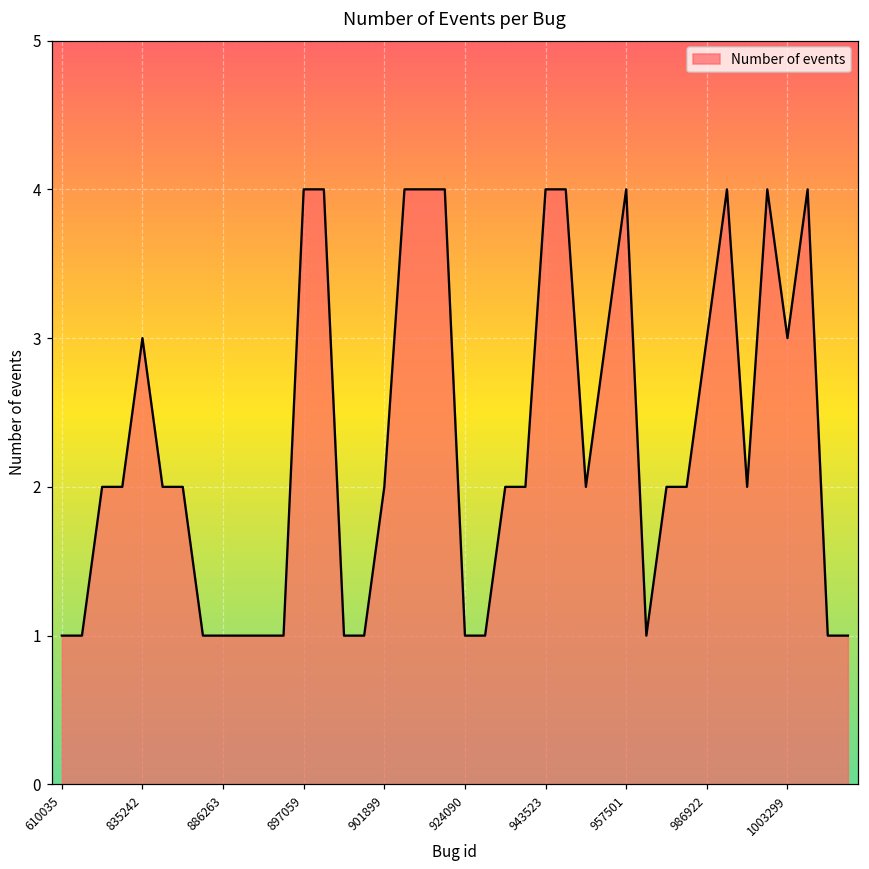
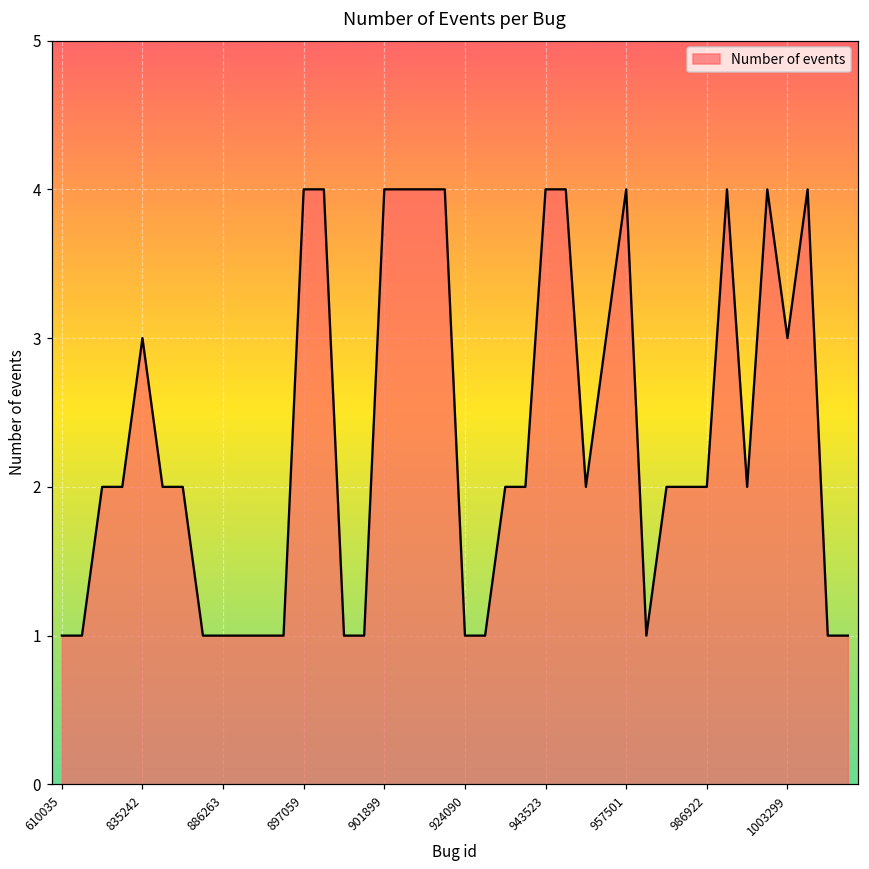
  {
    "610035": 1,
    "835242": 3,
    "886263": 1,
    "897059": 4,
-   "901899": 2,
+   "901899": 4,
    "924090": 1,
    "943523": 4,
    "957501": 4,
-   "986922": 3,
+   "986922": 2,
    "1003299": 3
  }
